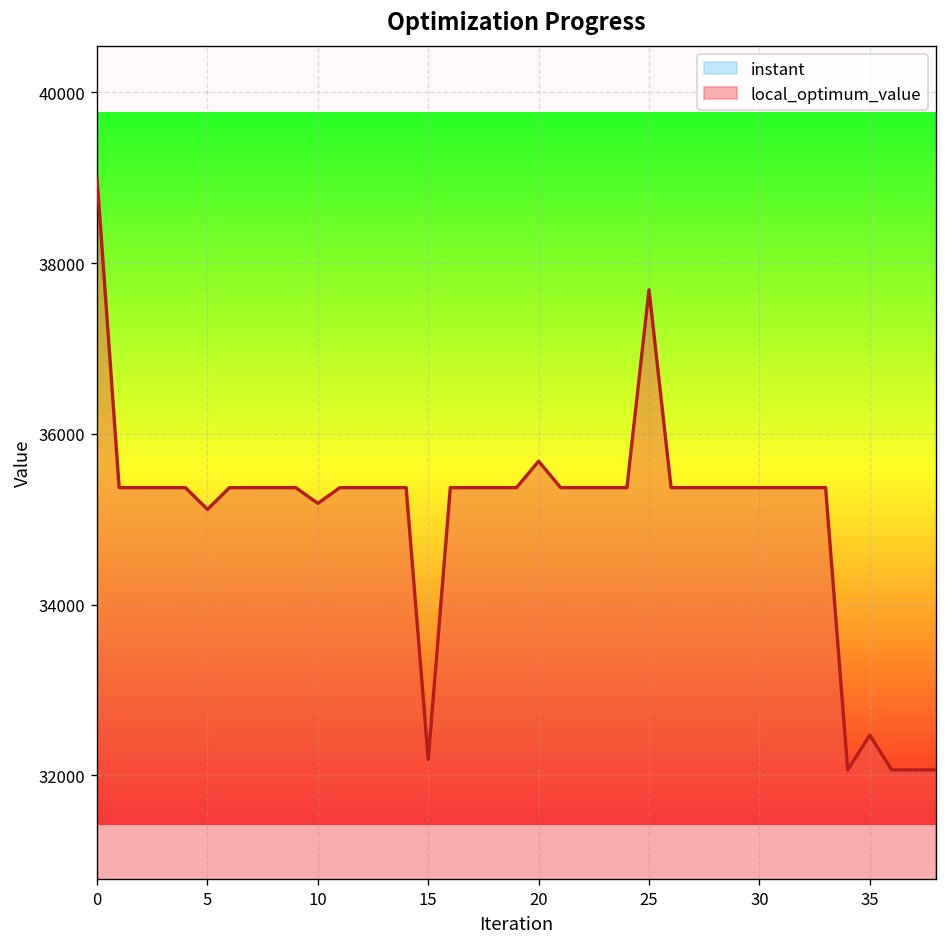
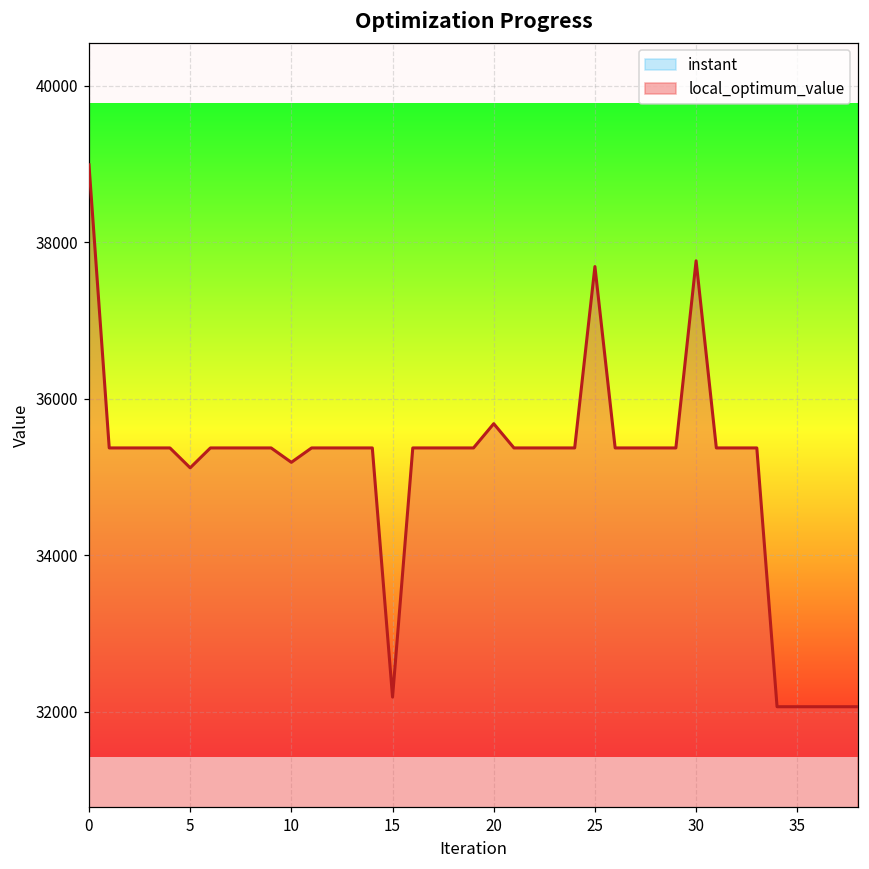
  {
    "local_optimum_value": {
      "0": 39000,
      "5": 35100,
      "10": 35200,
      "15": 32200,
      "20": 35700,
      "25": 37700,
-     "30": 35400,
-     "35": 32500
+     "30": 37800,
+     "35": 32100
    }
  }
